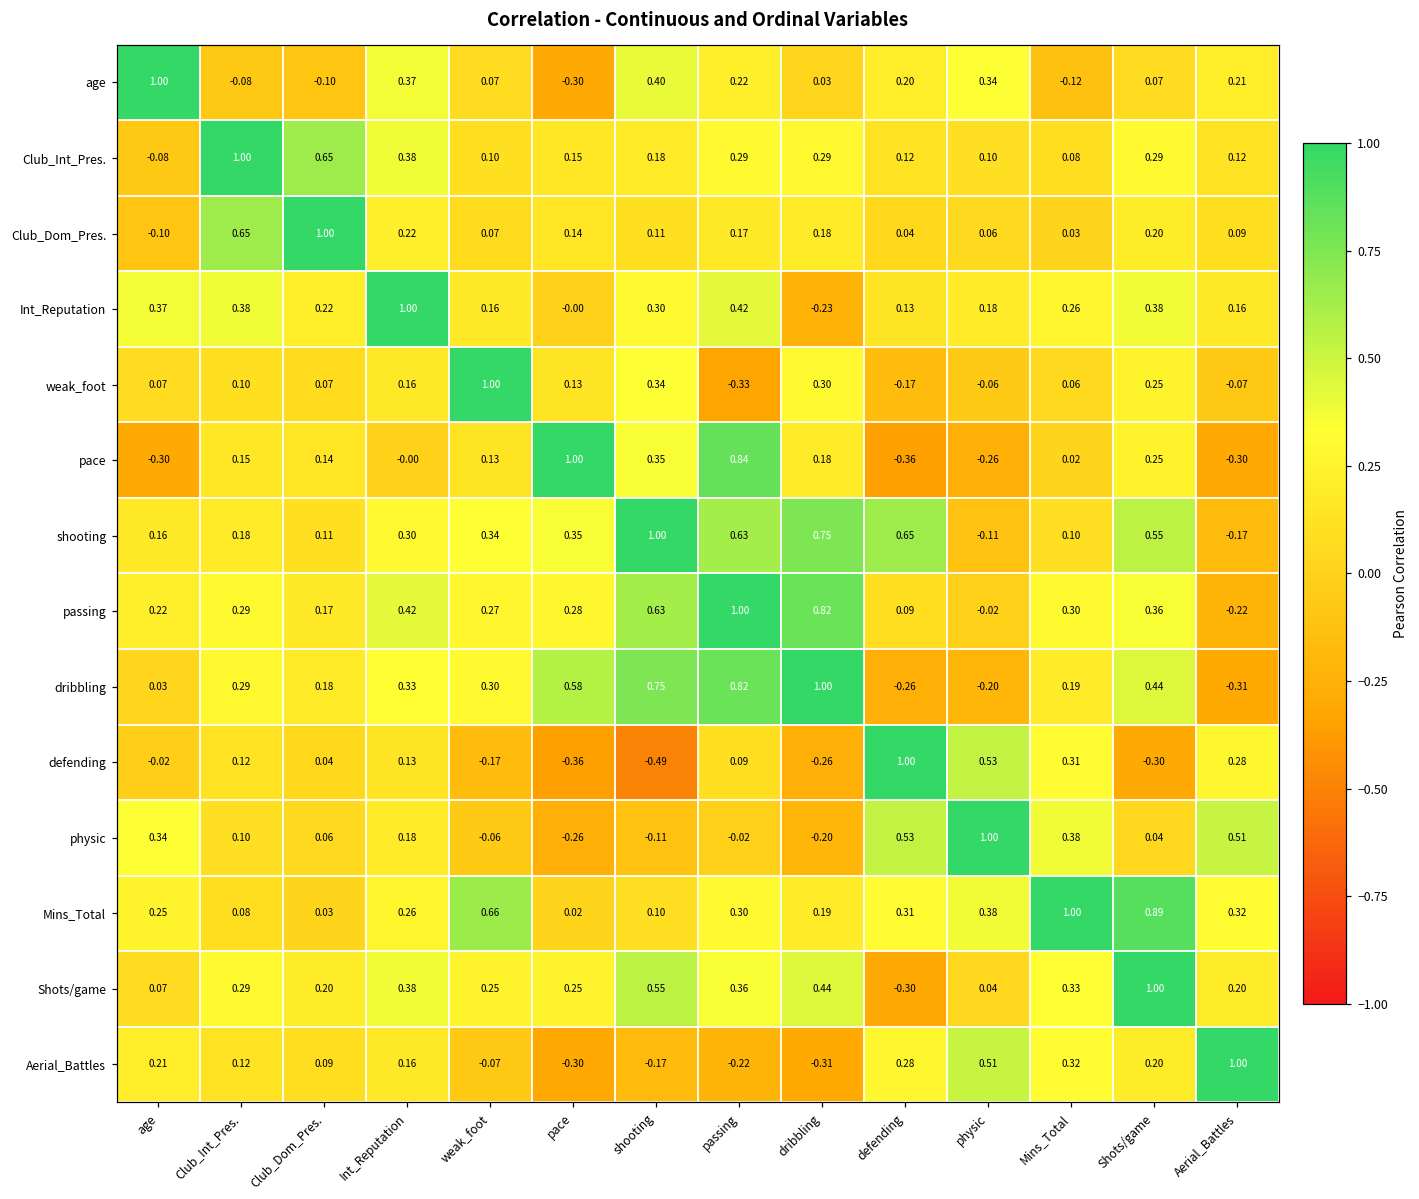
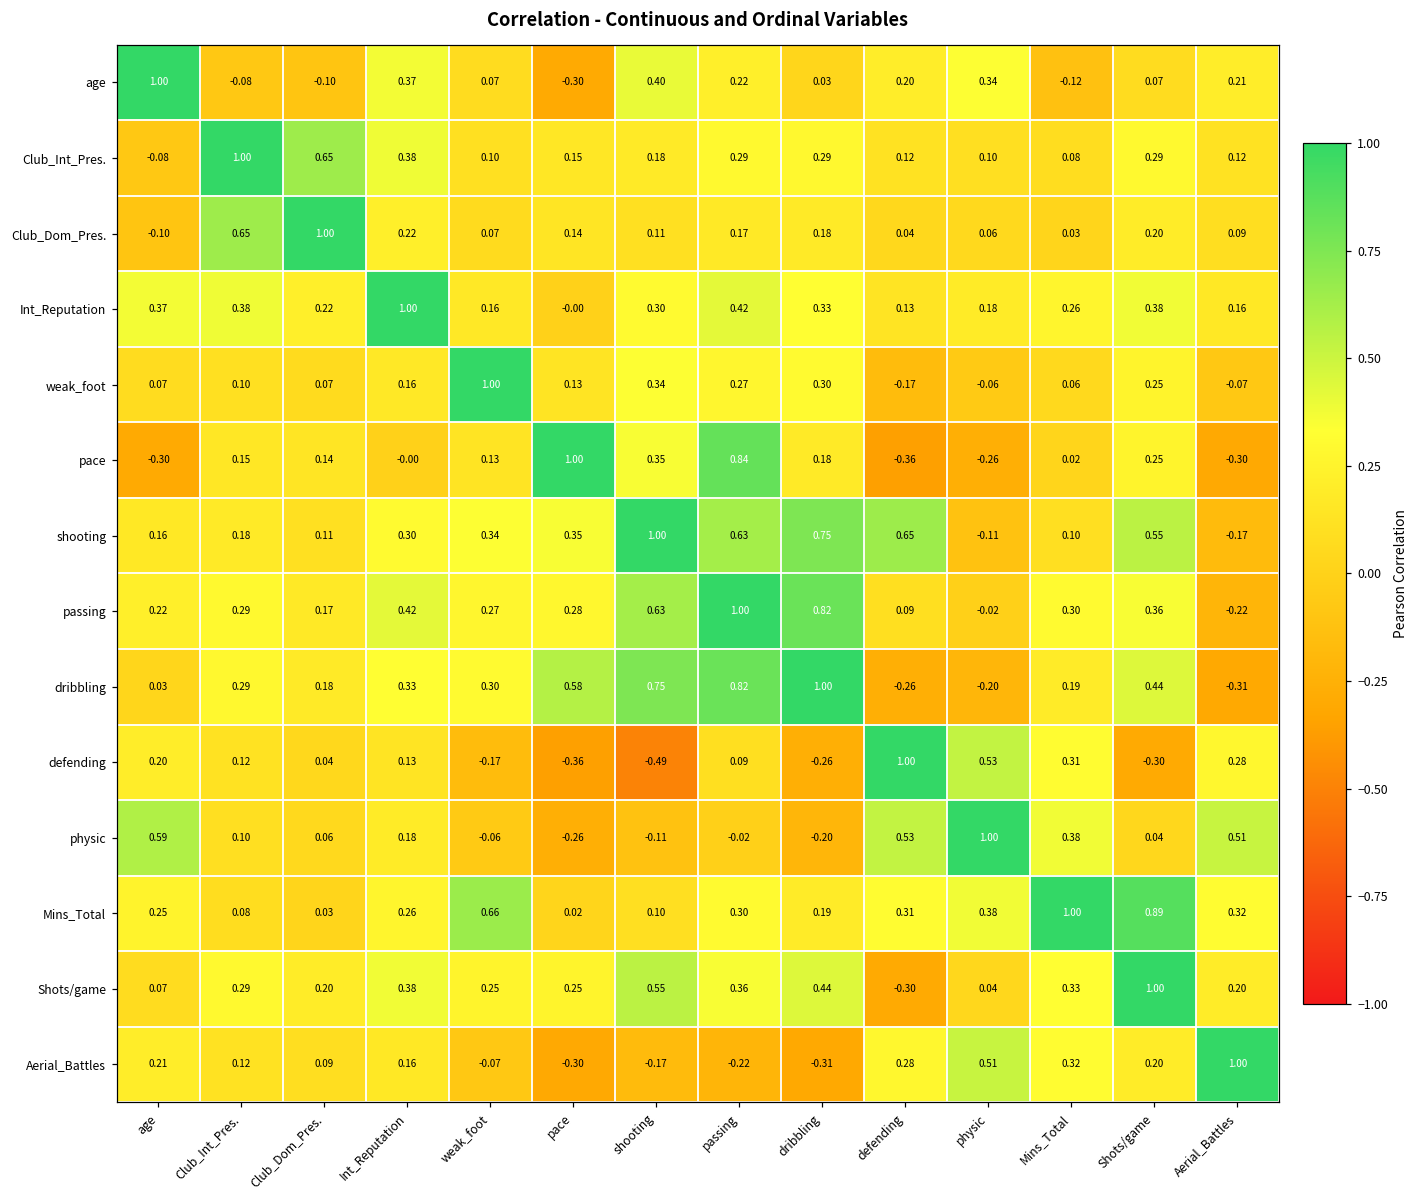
  {
    "age": {
      "age": 1.00,
      "Club_Int_Pres.": -0.08,
      "Club_Dom_Pres.": -0.10,
      "Int_Reputation": 0.37,
      "weak_foot": 0.07,
      "pace": -0.30,
      "shooting": 0.40,
      "passing": 0.22,
      "dribbling": 0.03,
      "defending": 0.20,
      "physic": 0.34,
      "Mins_Total": -0.12,
      "Shots/game": 0.07,
      "Aerial_Battles": 0.21
    },
    "Club_Int_Pres.": {
      "age": -0.08,
      "Club_Int_Pres.": 1.00,
      "Club_Dom_Pres.": 0.65,
      "Int_Reputation": 0.38,
      "weak_foot": 0.10,
      "pace": 0.15,
      "shooting": 0.18,
      "passing": 0.29,
      "dribbling": 0.29,
      "defending": 0.12,
      "physic": 0.10,
      "Mins_Total": 0.08,
      "Shots/game": 0.29,
      "Aerial_Battles": 0.12
    },
    "Club_Dom_Pres.": {
      "age": -0.10,
      "Club_Int_Pres.": 0.65,
      "Club_Dom_Pres.": 1.00,
      "Int_Reputation": 0.22,
      "weak_foot": 0.07,
      "pace": 0.14,
      "shooting": 0.11,
      "passing": 0.17,
      "dribbling": 0.18,
      "defending": 0.04,
      "physic": 0.06,
      "Mins_Total": 0.03,
      "Shots/game": 0.20,
      "Aerial_Battles": 0.09
    },
    "Int_Reputation": {
      "age": 0.37,
      "Club_Int_Pres.": 0.38,
      "Club_Dom_Pres.": 0.22,
      "Int_Reputation": 1.00,
      "weak_foot": 0.16,
      "pace": -0.00,
      "shooting": 0.30,
      "passing": 0.42,
-     "dribbling": -0.23,
+     "dribbling": 0.33,
      "defending": 0.13,
      "physic": 0.18,
      "Mins_Total": 0.26,
      "Shots/game": 0.38,
      "Aerial_Battles": 0.16
    },
    "weak_foot": {
      "age": 0.07,
      "Club_Int_Pres.": 0.10,
      "Club_Dom_Pres.": 0.07,
      "Int_Reputation": 0.16,
      "weak_foot": 1.00,
      "pace": 0.13,
      "shooting": 0.34,
-     "passing": -0.33,
+     "passing": 0.27,
      "dribbling": 0.30,
      "defending": -0.17,
      "physic": -0.06,
      "Mins_Total": 0.06,
      "Shots/game": 0.25,
      "Aerial_Battles": -0.07
    },
    "pace": {
      "age": -0.30,
      "Club_Int_Pres.": 0.15,
      "Club_Dom_Pres.": 0.14,
      "Int_Reputation": -0.00,
      "weak_foot": 0.13,
      "pace": 1.00,
      "shooting": 0.35,
      "passing": 0.84,
      "dribbling": 0.18,
      "defending": -0.36,
      "physic": -0.26,
      "Mins_Total": 0.02,
      "Shots/game": 0.25,
      "Aerial_Battles": -0.30
    },
    "shooting": {
      "age": 0.16,
      "Club_Int_Pres.": 0.18,
      "Club_Dom_Pres.": 0.11,
      "Int_Reputation": 0.30,
      "weak_foot": 0.34,
      "pace": 0.35,
      "shooting": 1.00,
      "passing": 0.63,
      "dribbling": 0.75,
      "defending": 0.65,
      "physic": -0.11,
      "Mins_Total": 0.10,
      "Shots/game": 0.55,
      "Aerial_Battles": -0.17
    },
    "passing": {
      "age": 0.22,
      "Club_Int_Pres.": 0.29,
      "Club_Dom_Pres.": 0.17,
      "Int_Reputation": 0.42,
      "weak_foot": 0.27,
      "pace": 0.28,
      "shooting": 0.63,
      "passing": 1.00,
      "dribbling": 0.82,
      "defending": 0.09,
      "physic": -0.02,
      "Mins_Total": 0.30,
      "Shots/game": 0.36,
      "Aerial_Battles": -0.22
    },
    "dribbling": {
      "age": 0.03,
      "Club_Int_Pres.": 0.29,
      "Club_Dom_Pres.": 0.18,
      "Int_Reputation": 0.33,
      "weak_foot": 0.30,
      "pace": 0.58,
      "shooting": 0.75,
      "passing": 0.82,
      "dribbling": 1.00,
      "defending": -0.26,
      "physic": -0.20,
      "Mins_Total": 0.19,
      "Shots/game": 0.44,
      "Aerial_Battles": -0.31
    },
    "defending": {
-     "age": -0.02,
+     "age": 0.20,
      "Club_Int_Pres.": 0.12,
      "Club_Dom_Pres.": 0.04,
      "Int_Reputation": 0.13,
      "weak_foot": -0.17,
      "pace": -0.36,
      "shooting": -0.49,
      "passing": 0.09,
      "dribbling": -0.26,
      "defending": 1.00,
      "physic": 0.53,
      "Mins_Total": 0.31,
      "Shots/game": -0.30,
      "Aerial_Battles": 0.28
    },
    "physic": {
-     "age": 0.34,
+     "age": 0.59,
      "Club_Int_Pres.": 0.10,
      "Club_Dom_Pres.": 0.06,
      "Int_Reputation": 0.18,
      "weak_foot": -0.06,
      "pace": -0.26,
      "shooting": -0.11,
      "passing": -0.02,
      "dribbling": -0.20,
      "defending": 0.53,
      "physic": 1.00,
      "Mins_Total": 0.38,
      "Shots/game": 0.04,
      "Aerial_Battles": 0.51
    },
    "Mins_Total": {
      "age": 0.25,
      "Club_Int_Pres.": 0.08,
      "Club_Dom_Pres.": 0.03,
      "Int_Reputation": 0.26,
      "weak_foot": 0.66,
      "pace": 0.02,
      "shooting": 0.10,
      "passing": 0.30,
      "dribbling": 0.19,
      "defending": 0.31,
      "physic": 0.38,
      "Mins_Total": 1.00,
      "Shots/game": 0.89,
      "Aerial_Battles": 0.32
    },
    "Shots/game": {
      "age": 0.07,
      "Club_Int_Pres.": 0.29,
      "Club_Dom_Pres.": 0.20,
      "Int_Reputation": 0.38,
      "weak_foot": 0.25,
      "pace": 0.25,
      "shooting": 0.55,
      "passing": 0.36,
      "dribbling": 0.44,
      "defending": -0.30,
      "physic": 0.04,
      "Mins_Total": 0.33,
      "Shots/game": 1.00,
      "Aerial_Battles": 0.20
    },
    "Aerial_Battles": {
      "age": 0.21,
      "Club_Int_Pres.": 0.12,
      "Club_Dom_Pres.": 0.09,
      "Int_Reputation": 0.16,
      "weak_foot": -0.07,
      "pace": -0.30,
      "shooting": -0.17,
      "passing": -0.22,
      "dribbling": -0.31,
      "defending": 0.28,
      "physic": 0.51,
      "Mins_Total": 0.32,
      "Shots/game": 0.20,
      "Aerial_Battles": 1.00
    }
  }
